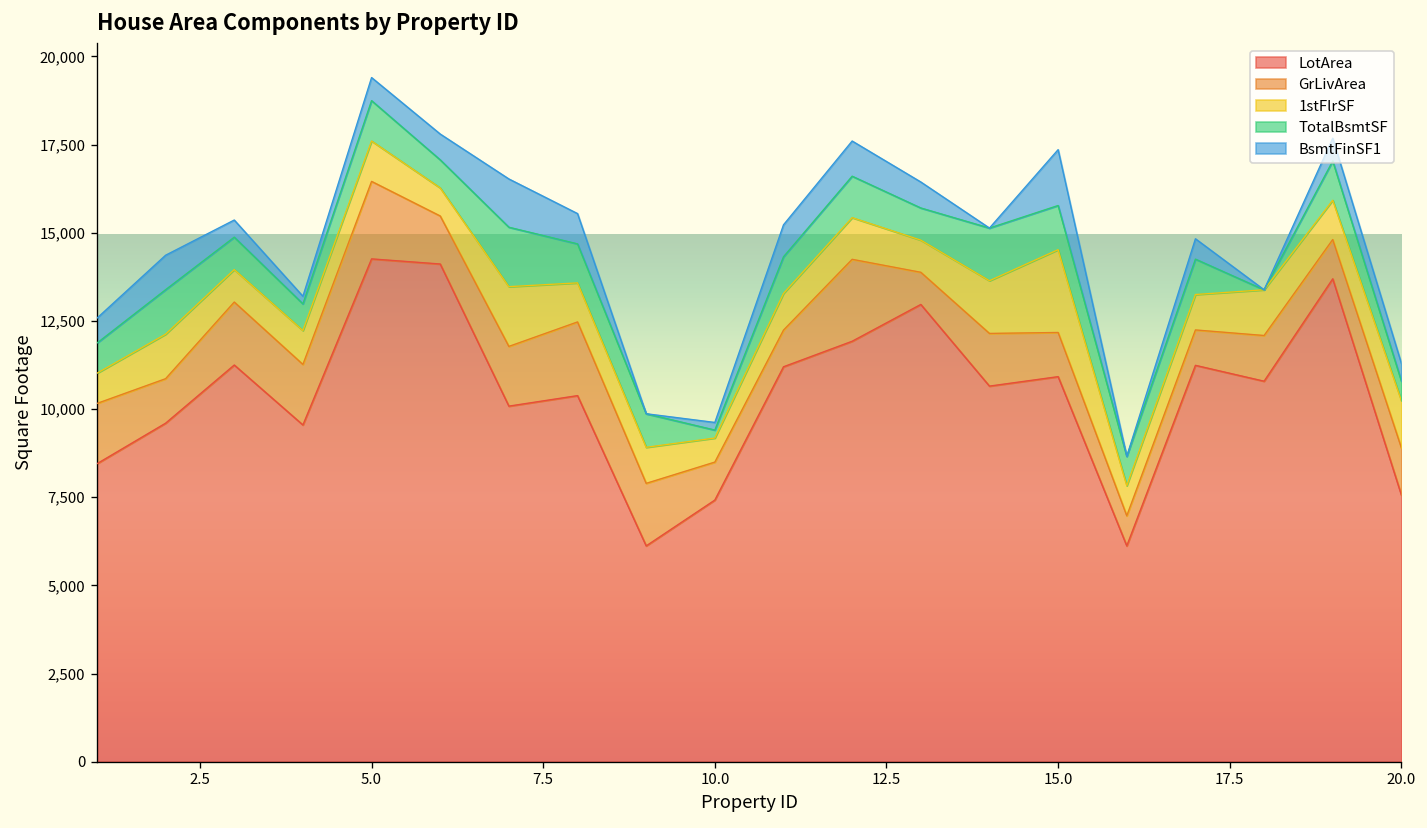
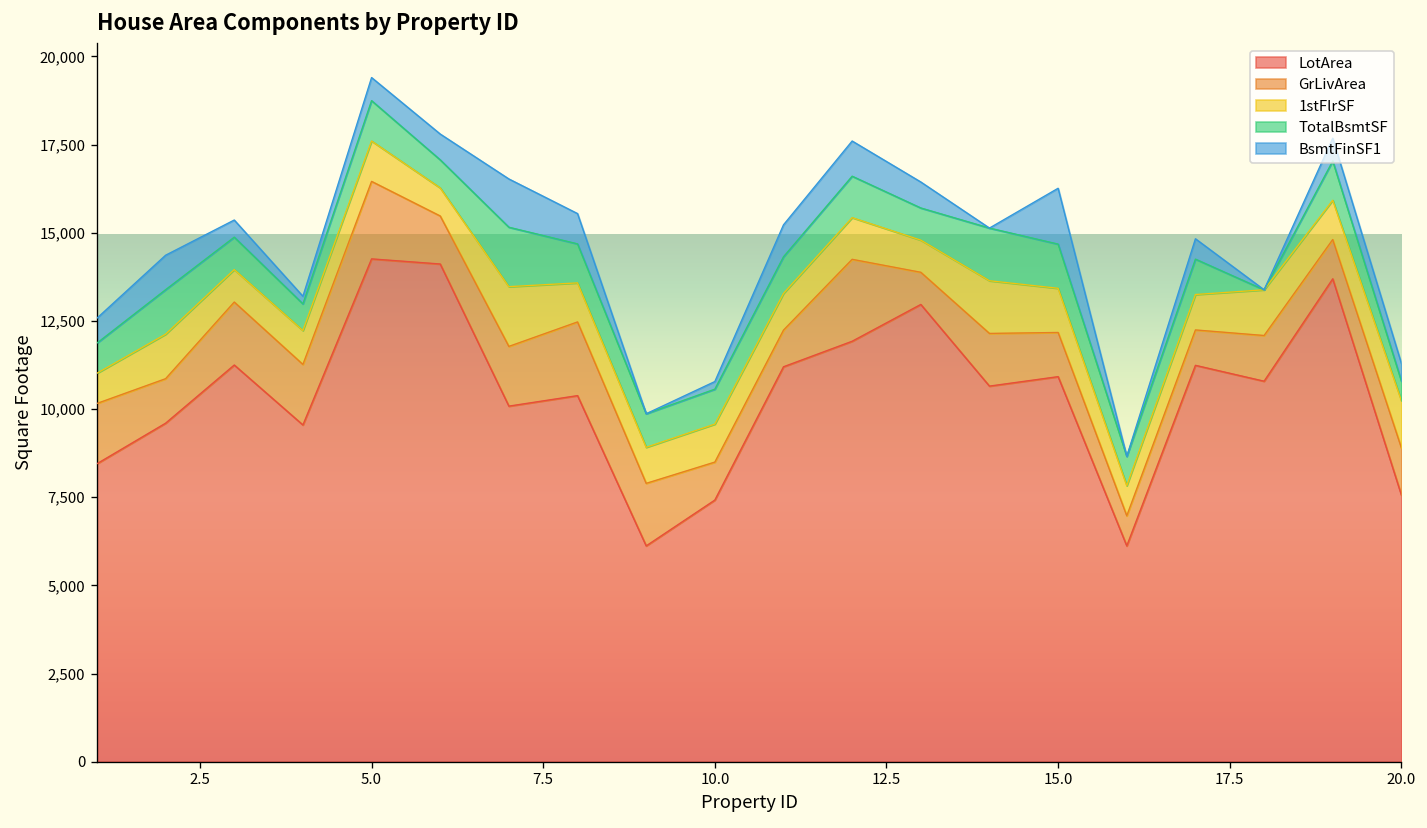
  {
    "1stFlrSF": {
      "5.0": "1,100",
-     "10.0": "700",
-     "15.0": "2,300",
+     "10.0": "1,100",
+     "15.0": "1,300",
      "20.0": "1,300"
    },
    "TotalBsmtSF": {
      "5.0": "1,100",
-     "10.0": "200",
+     "10.0": "1,000",
      "15.0": "1,300",
      "20.0": "600"
    },
    "BsmtFinSF1": {
      "5.0": "700",
      "10.0": "200",
      "15.0": "1,600",
      "20.0": "500"
    }
  }
